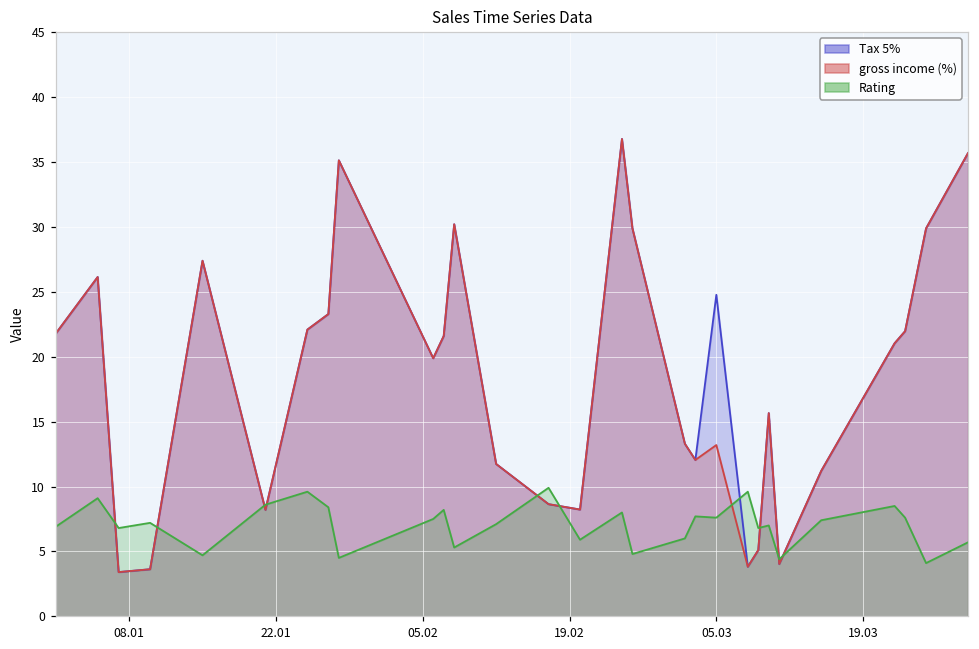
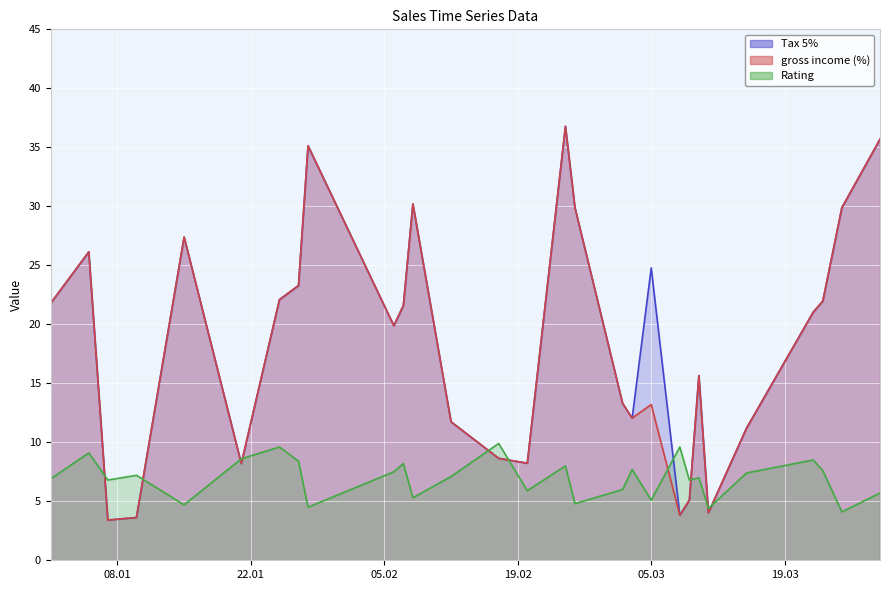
  {
    "Tax 5%": {
      "05.03": 24.8
    },
    "gross income (%)": {
      "05.03": 13.2
    },
    "Rating": {
-     "05.03": 7.6
+     "05.03": 5.1
    }
  }
